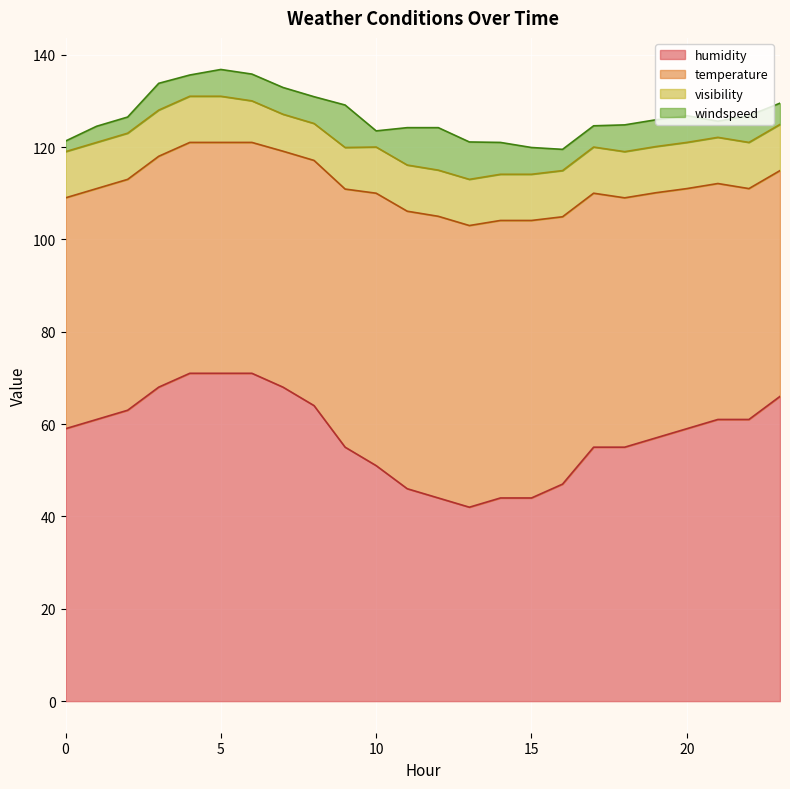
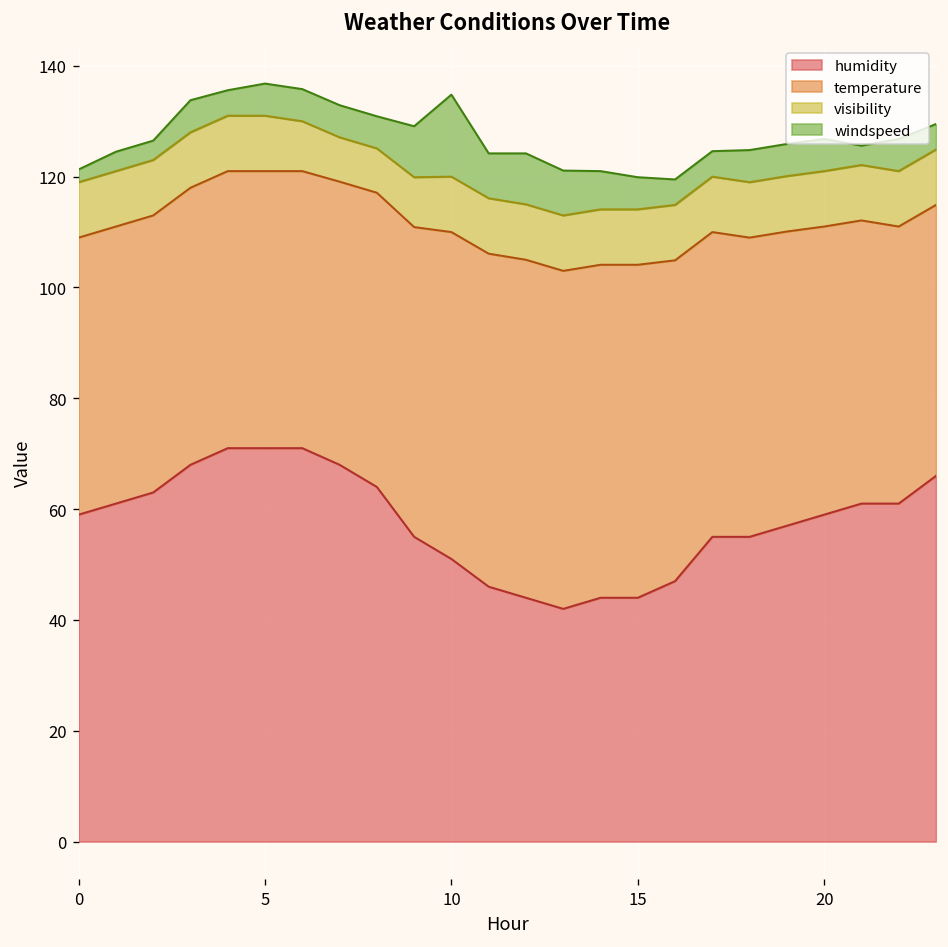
  {
    "windspeed": {
      "0": 2,
      "5": 6,
-     "10": 4,
+     "10": 15,
      "15": 6
    }
  }
